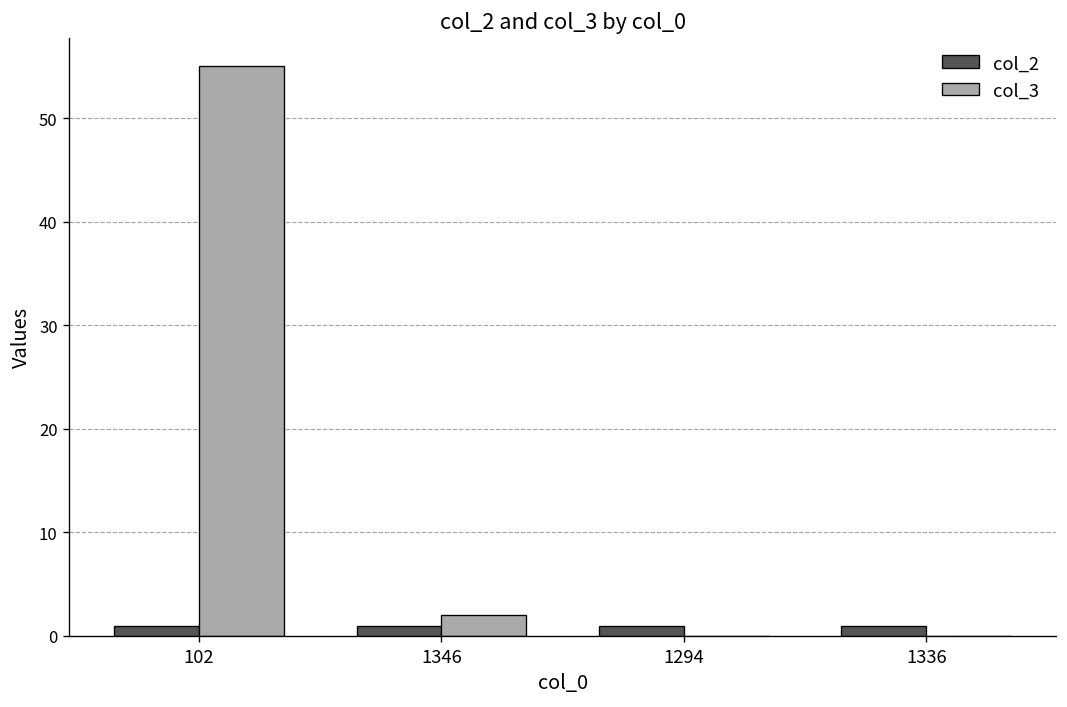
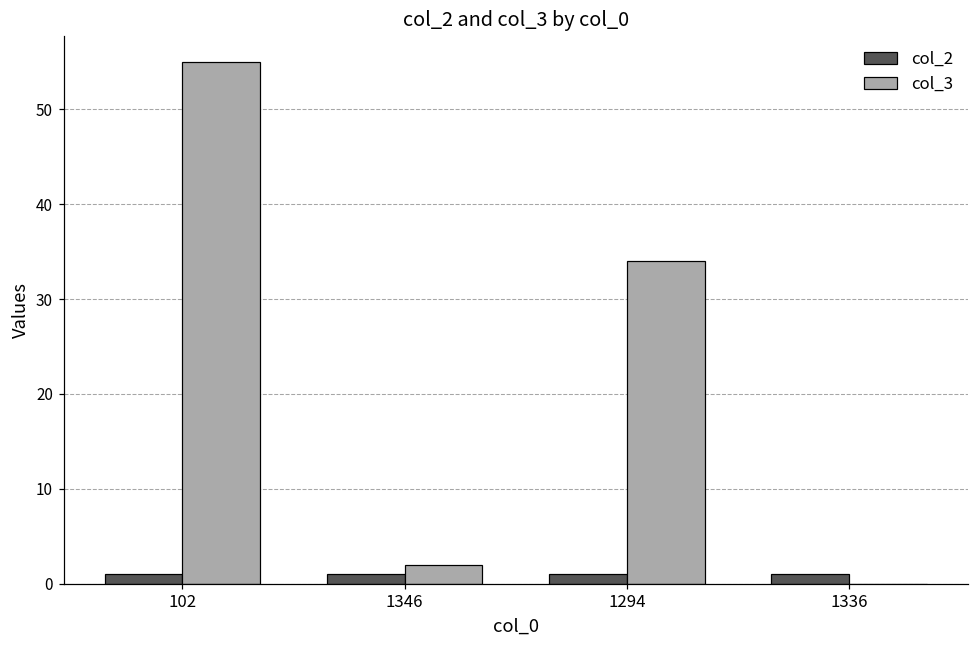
  {
    "col_2": {
      "102": 1,
      "1346": 1,
      "1294": 1,
      "1336": 1
    },
    "col_3": {
      "102": 55,
      "1346": 2,
-     "1294": 0,
+     "1294": 34,
      "1336": 0
    }
  }
